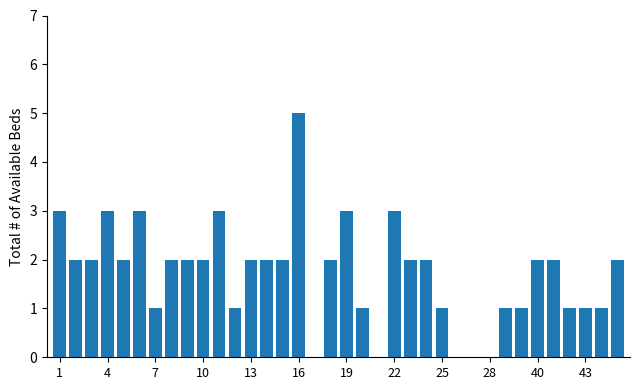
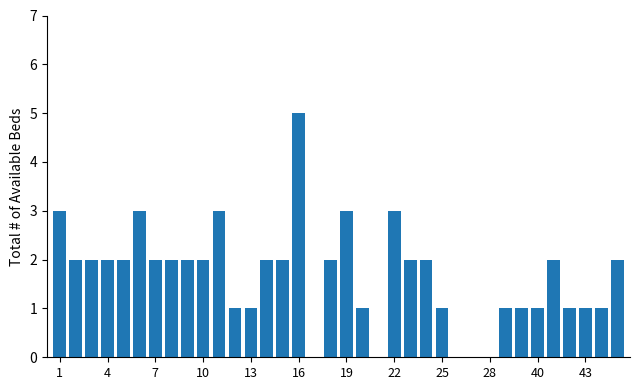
  {
    "1": 3,
-   "4": 3,
-   "7": 1,
+   "4": 2,
+   "7": 2,
    "10": 2,
-   "13": 2,
+   "13": 1,
    "16": 5,
    "19": 3,
    "22": 3,
    "25": 1,
    "28": 0,
-   "40": 2,
+   "40": 1,
    "43": 1
  }
